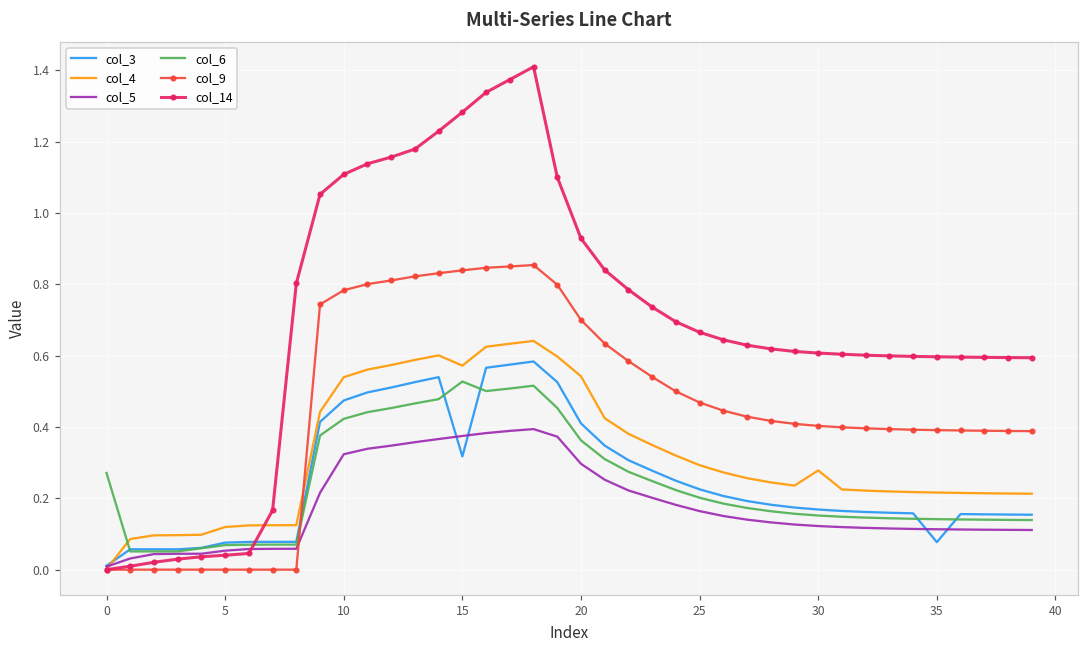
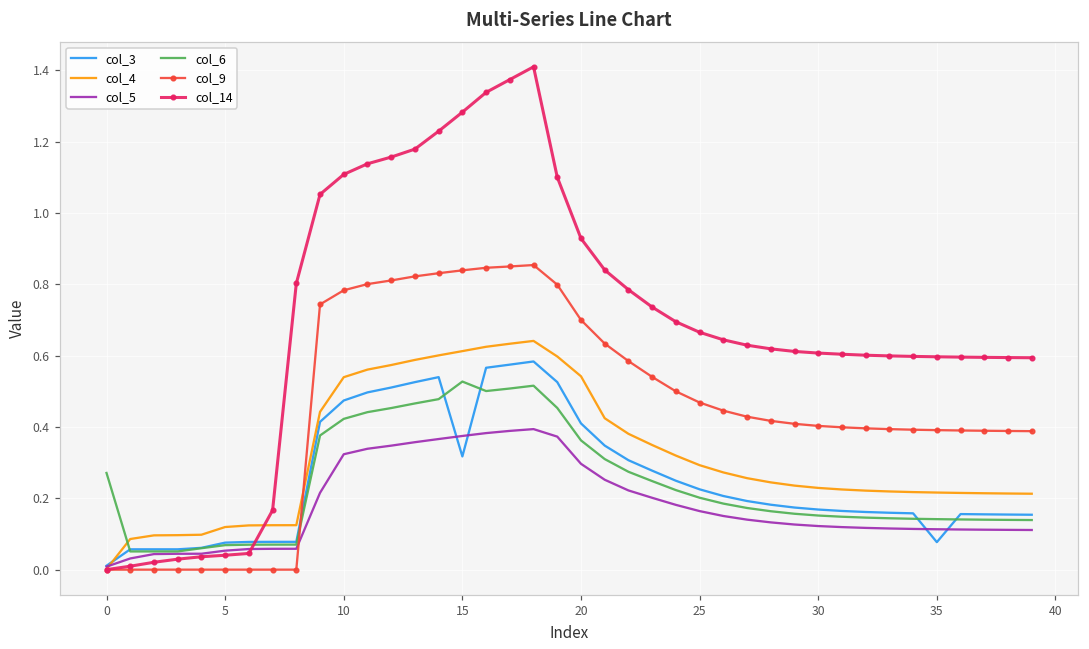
  {
    "col_3": {
      "10": 0.47,
      "15": 0.32,
      "20": 0.41,
      "25": 0.23,
      "30": 0.17,
      "35": 0.08
    },
    "col_4": {
      "5": 0.12,
      "10": 0.54,
-     "15": 0.57,
+     "15": 0.61,
      "20": 0.54,
      "25": 0.29,
-     "30": 0.28,
+     "30": 0.23,
      "35": 0.22
    },
    "col_5": {
      "5": 0.05,
      "10": 0.32,
      "15": 0.37,
      "20": 0.30,
      "25": 0.16,
      "30": 0.12,
      "35": 0.11
    },
    "col_6": {
      "0": 0.27,
      "10": 0.42,
      "15": 0.53,
      "20": 0.36,
      "25": 0.20,
      "30": 0.15,
      "35": 0.14
    }
  }
